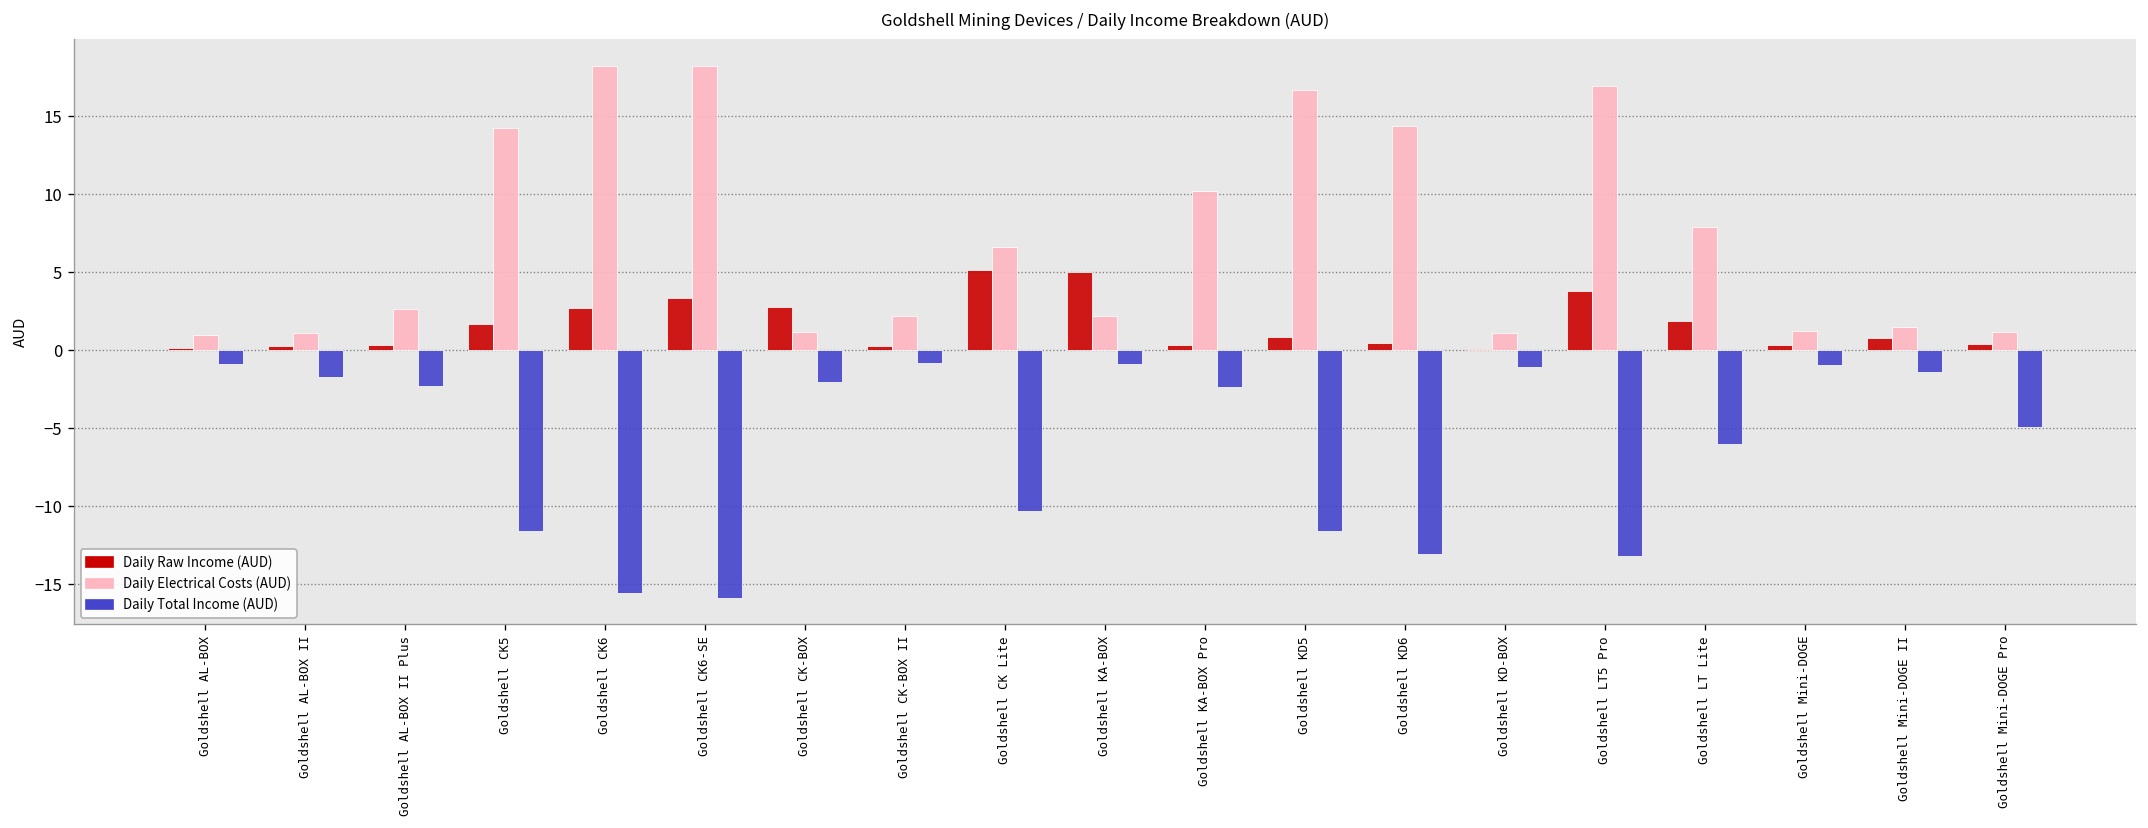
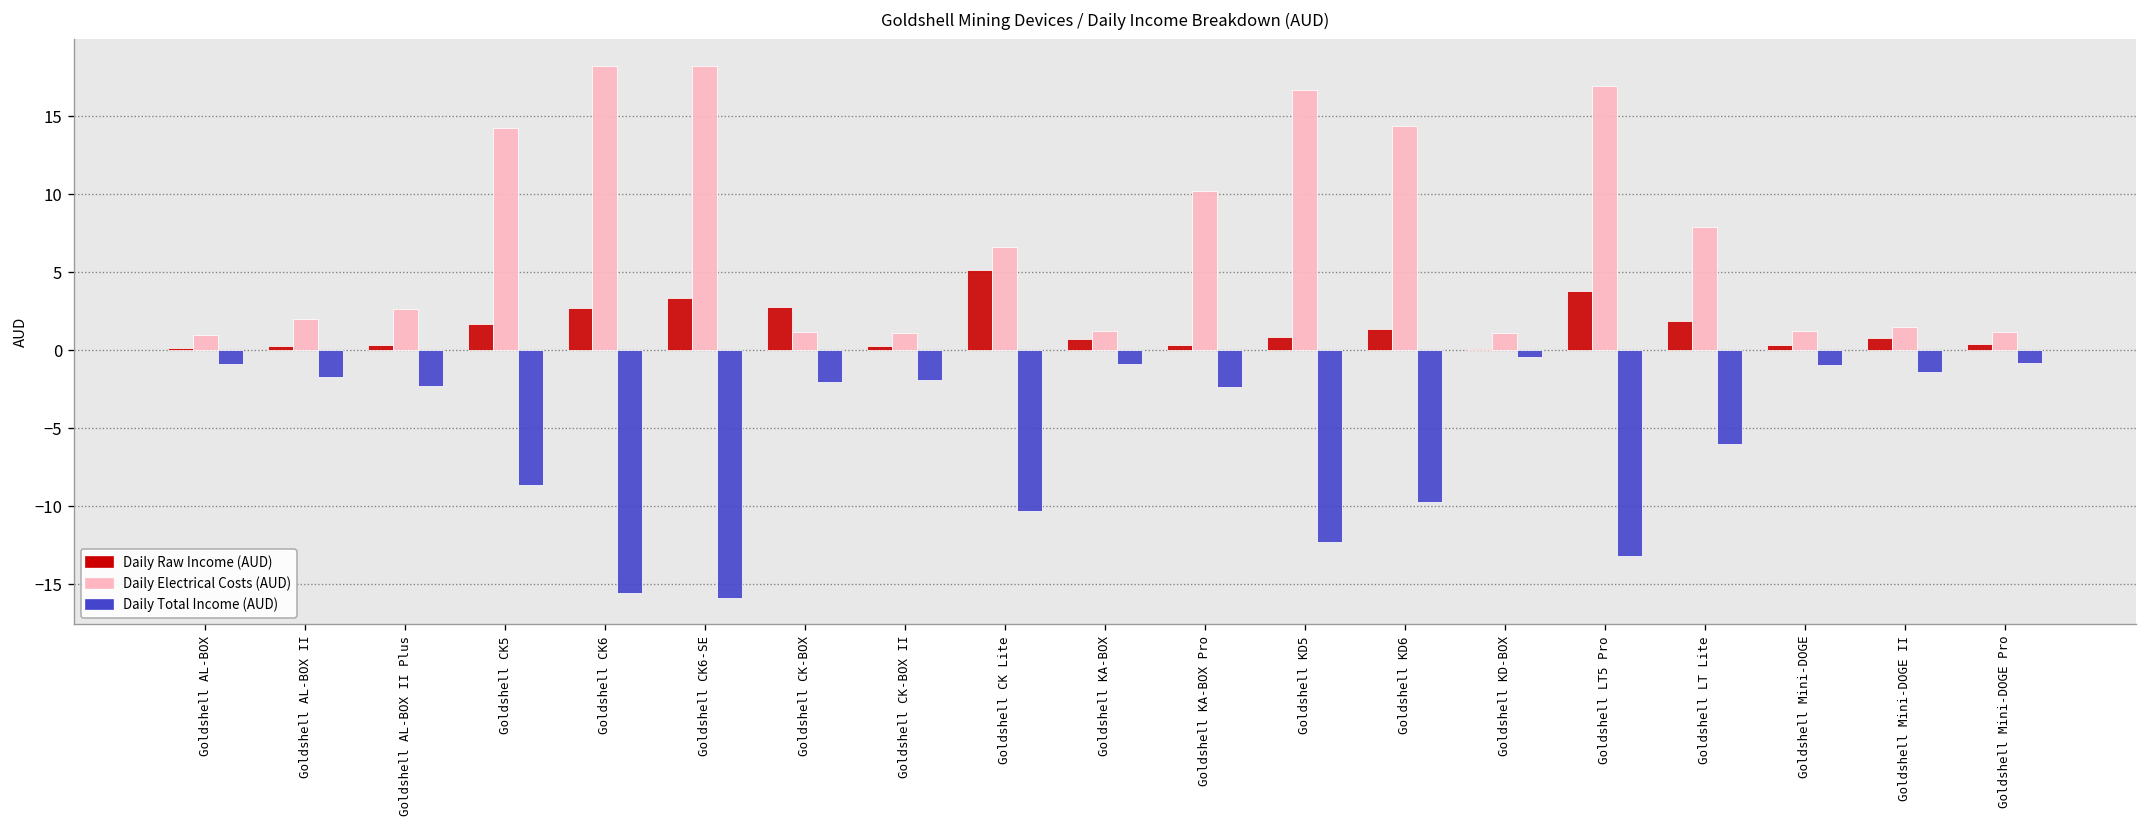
  {
    "Daily Raw Income (AUD)": {
      "Goldshell AL-BOX II": 0.3,
      "Goldshell AL-BOX II Plus": 0.4,
      "Goldshell CK5": 1.7,
      "Goldshell CK6": 2.7,
      "Goldshell CK6-SE": 3.4,
      "Goldshell CK-BOX": 2.8,
      "Goldshell CK-BOX II": 0.3,
      "Goldshell CK Lite": 5.2,
-     "Goldshell KA-BOX": 5.0,
+     "Goldshell KA-BOX": 0.7,
      "Goldshell KA-BOX Pro": 0.4,
      "Goldshell KD5": 0.8,
-     "Goldshell KD6": 0.5,
+     "Goldshell KD6": 1.3,
      "Goldshell LT5 Pro": 3.8,
      "Goldshell LT Lite": 1.9,
      "Goldshell Mini-DOGE": 0.4,
      "Goldshell Mini-DOGE II": 0.8,
      "Goldshell Mini-DOGE Pro": 0.4
    },
    "Daily Electrical Costs (AUD)": {
      "Goldshell AL-BOX": 1.0,
-     "Goldshell AL-BOX II": 1.1,
+     "Goldshell AL-BOX II": 2.0,
      "Goldshell AL-BOX II Plus": 2.7,
      "Goldshell CK5": 14.3,
      "Goldshell CK6": 18.2,
      "Goldshell CK6-SE": 18.2,
      "Goldshell CK-BOX": 1.2,
-     "Goldshell CK-BOX II": 2.2,
+     "Goldshell CK-BOX II": 1.1,
      "Goldshell CK Lite": 6.6,
-     "Goldshell KA-BOX": 2.2,
+     "Goldshell KA-BOX": 1.3,
      "Goldshell KA-BOX Pro": 10.2,
      "Goldshell KD5": 16.7,
      "Goldshell KD6": 14.4,
      "Goldshell KD-BOX": 1.1,
      "Goldshell LT5 Pro": 16.9,
      "Goldshell LT Lite": 7.9,
      "Goldshell Mini-DOGE": 1.3,
      "Goldshell Mini-DOGE II": 1.5,
      "Goldshell Mini-DOGE Pro": 1.2
    },
    "Daily Total Income (AUD)": {
      "Goldshell AL-BOX": -0.9,
      "Goldshell AL-BOX II": -1.7,
      "Goldshell AL-BOX II Plus": -2.3,
-     "Goldshell CK5": -11.6,
+     "Goldshell CK5": -8.6,
      "Goldshell CK6": -15.5,
      "Goldshell CK6-SE": -15.9,
      "Goldshell CK-BOX": -2.0,
-     "Goldshell CK-BOX II": -0.8,
+     "Goldshell CK-BOX II": -1.9,
      "Goldshell CK Lite": -10.3,
      "Goldshell KA-BOX": -0.9,
      "Goldshell KA-BOX Pro": -2.3,
-     "Goldshell KD5": -11.6,
-     "Goldshell KD6": -13.0,
-     "Goldshell KD-BOX": -1.1,
+     "Goldshell KD5": -12.3,
+     "Goldshell KD6": -9.7,
+     "Goldshell KD-BOX": -0.4,
      "Goldshell LT5 Pro": -13.2,
      "Goldshell LT Lite": -6.0,
      "Goldshell Mini-DOGE": -0.9,
      "Goldshell Mini-DOGE II": -1.4,
-     "Goldshell Mini-DOGE Pro": -4.9
+     "Goldshell Mini-DOGE Pro": -0.8
    }
  }
